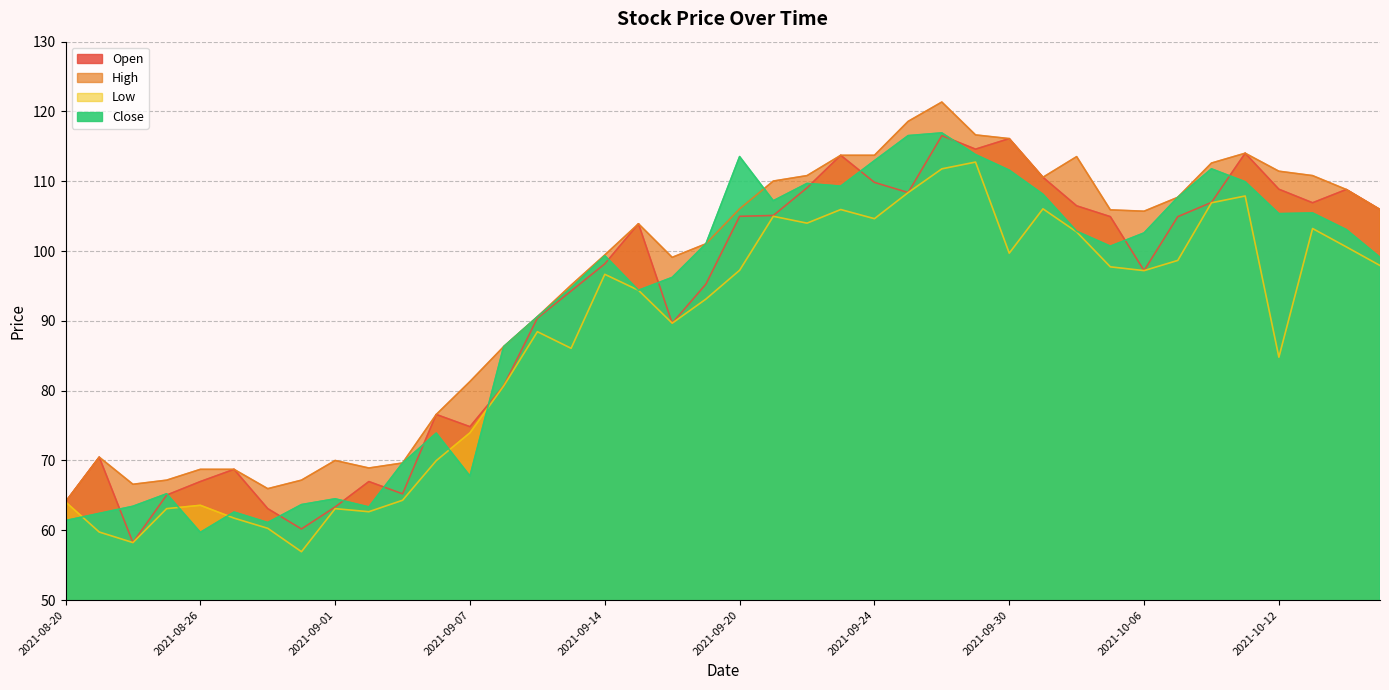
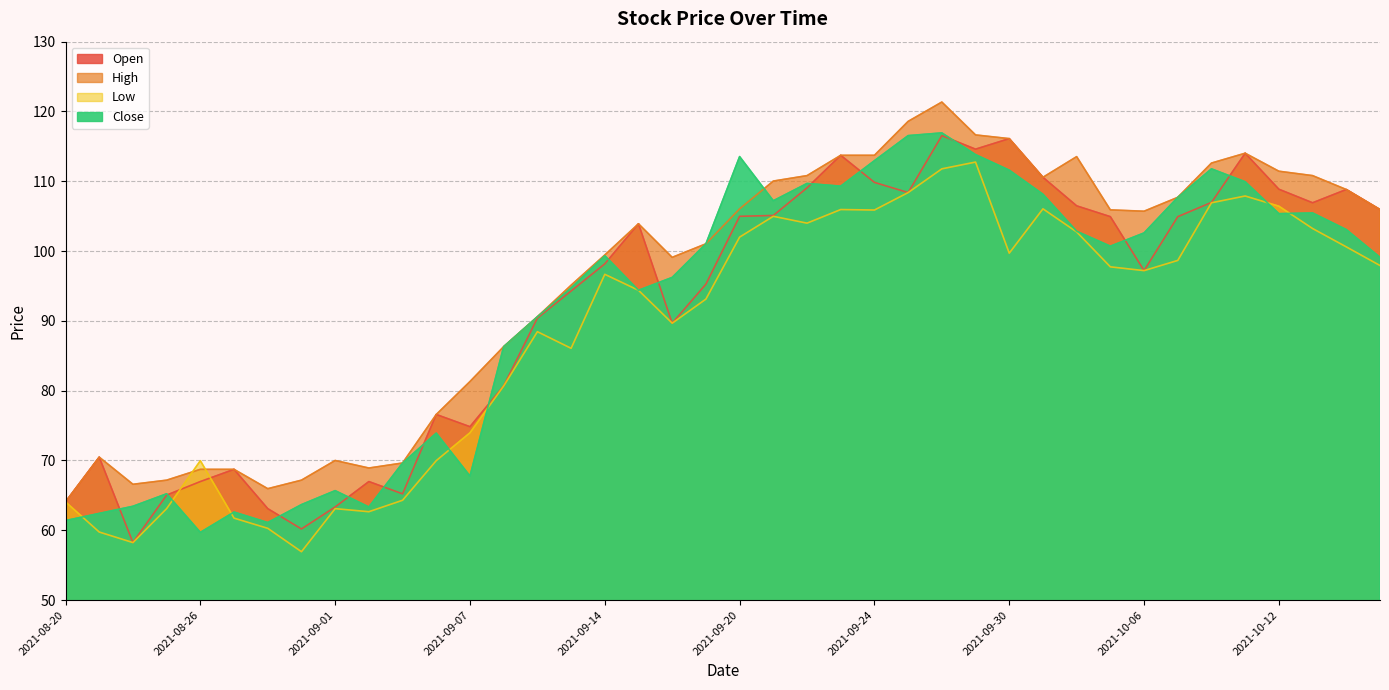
  {
    "Low": {
-     "2021-08-26": 64,
+     "2021-08-26": 70,
      "2021-09-07": 74,
      "2021-09-14": 97,
-     "2021-09-20": 97,
-     "2021-09-24": 105,
+     "2021-09-20": 102,
+     "2021-09-24": 106,
      "2021-09-30": 100,
-     "2021-10-12": 85
+     "2021-10-12": 106
    },
    "Close": {
      "2021-08-20": 61,
      "2021-08-26": 60,
-     "2021-09-01": 65,
+     "2021-09-01": 66,
      "2021-09-07": 68,
      "2021-09-20": 114,
      "2021-09-24": 113,
      "2021-09-30": 112,
      "2021-10-06": 103,
      "2021-10-12": 105
    }
  }
